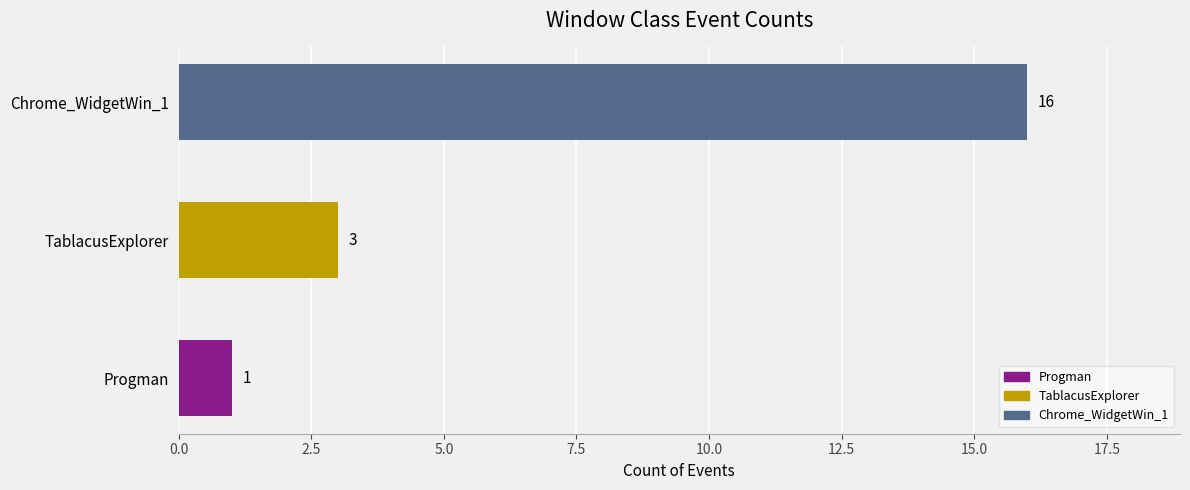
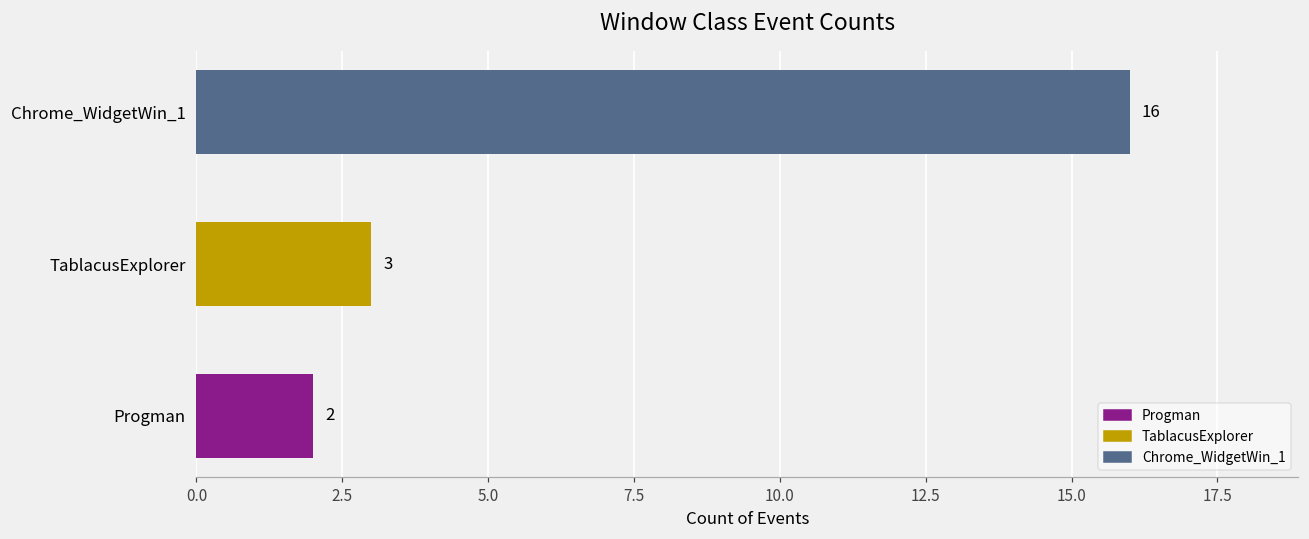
  {
    "Chrome_WidgetWin_1": 16,
    "TablacusExplorer": 3,
-   "Progman": 1
+   "Progman": 2
  }
